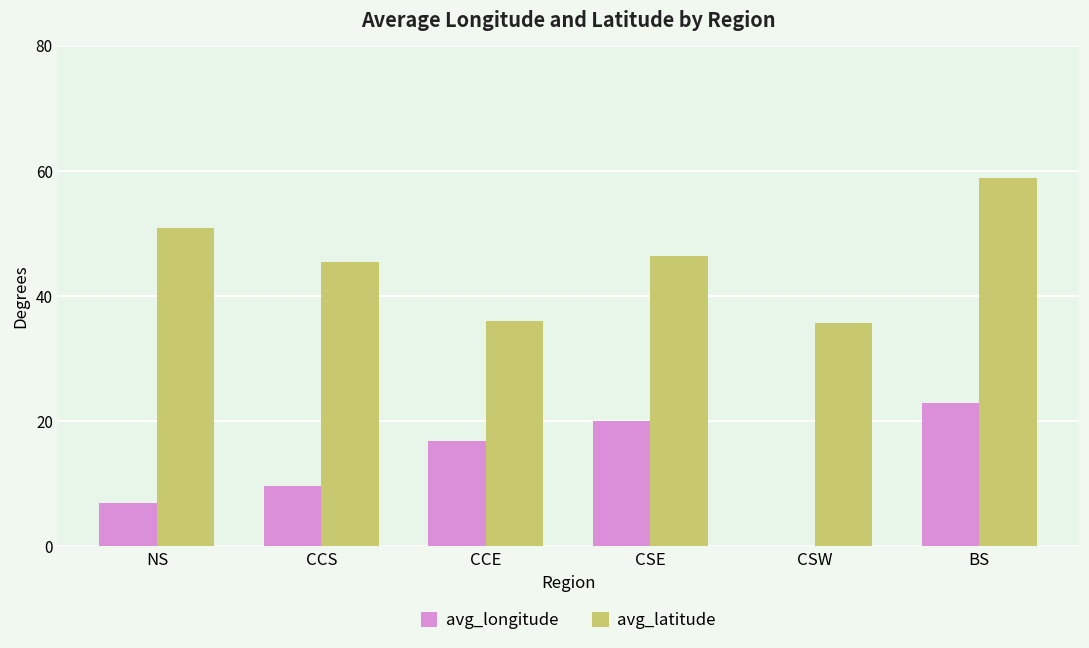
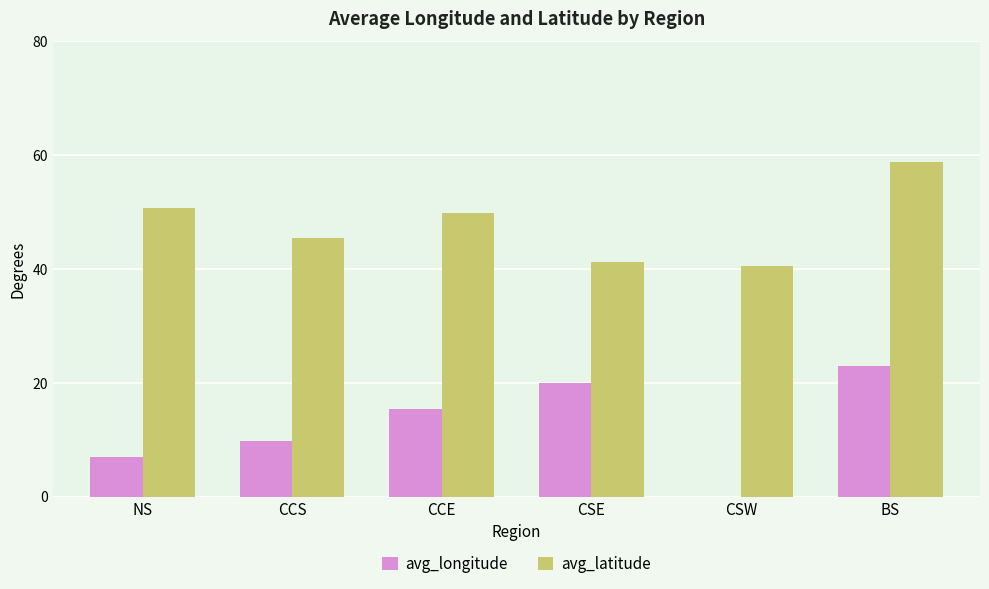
  {
    "avg_longitude": {
      "NS": 7,
      "CCS": 10,
-     "CCE": 17,
+     "CCE": 15,
      "CSE": 20,
      "BS": 23
    },
    "avg_latitude": {
      "NS": 51,
      "CCS": 46,
-     "CCE": 36,
-     "CSE": 46,
-     "CSW": 36,
+     "CCE": 50,
+     "CSE": 41,
+     "CSW": 40,
      "BS": 59
    }
  }
